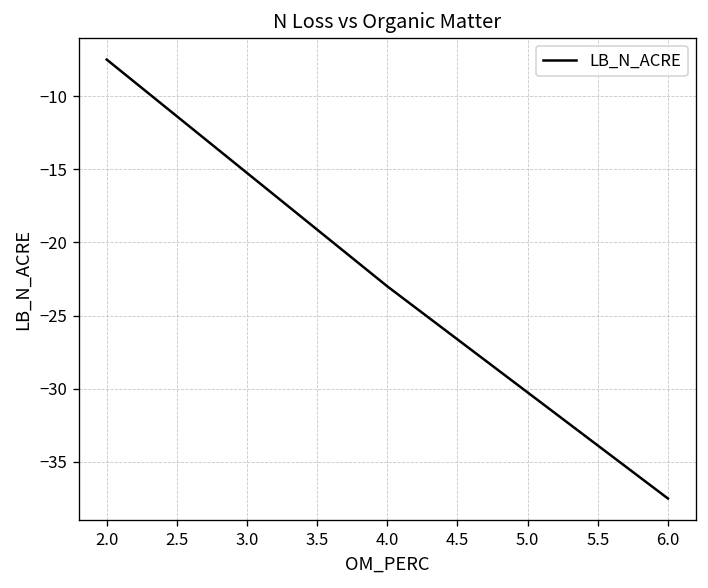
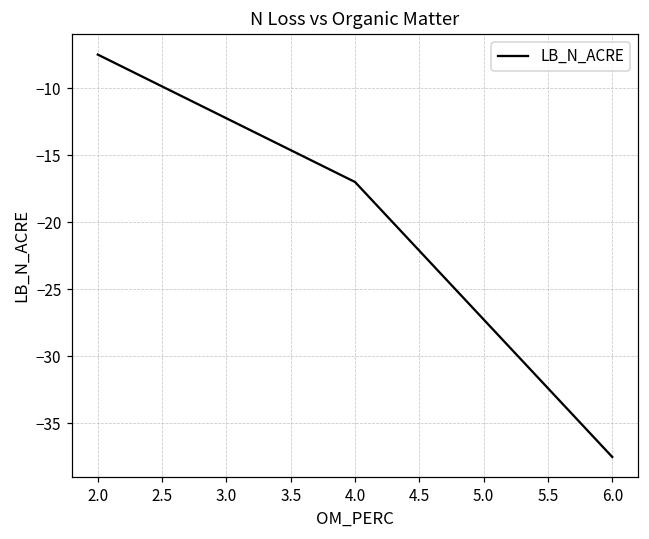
  {
    "2.0": -7.5,
-   "4.0": -23,
+   "4.0": -17,
    "6.0": -37.5
  }
